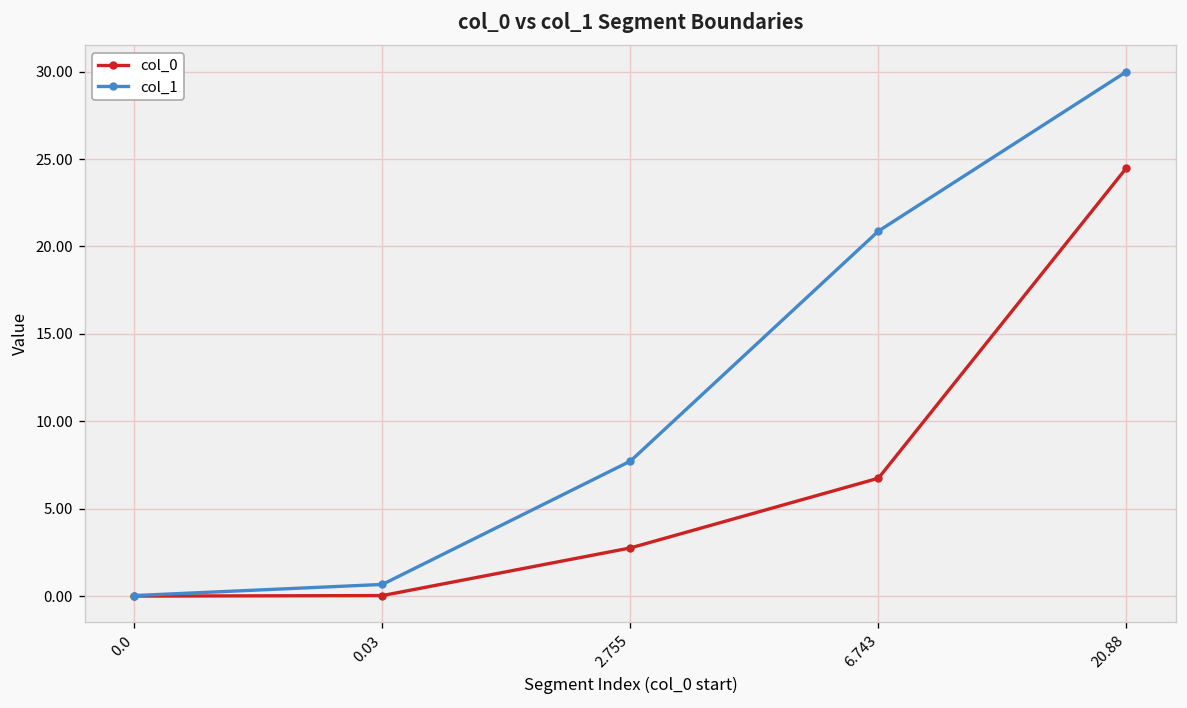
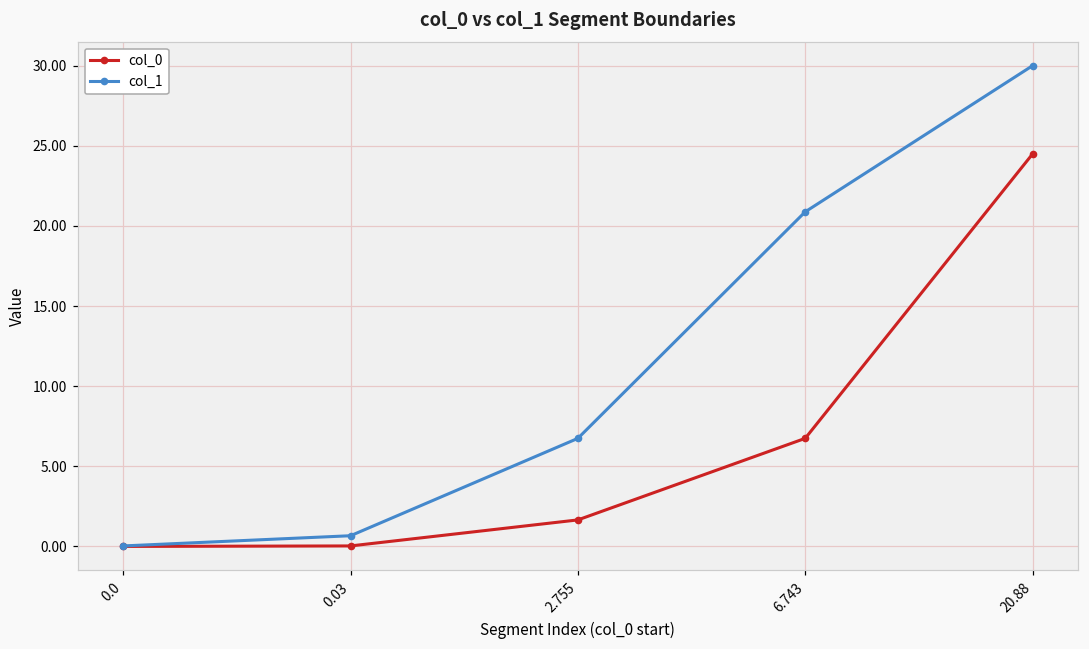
  {
    "col_0": {
      "0.03": 0.0,
-     "2.755": 2.8,
+     "2.755": 1.7,
      "6.743": 6.7,
      "20.88": 24.5
    },
    "col_1": {
      "0.03": 0.7,
-     "2.755": 7.7,
+     "2.755": 6.7,
      "6.743": 20.9,
      "20.88": 30.0
    }
  }
